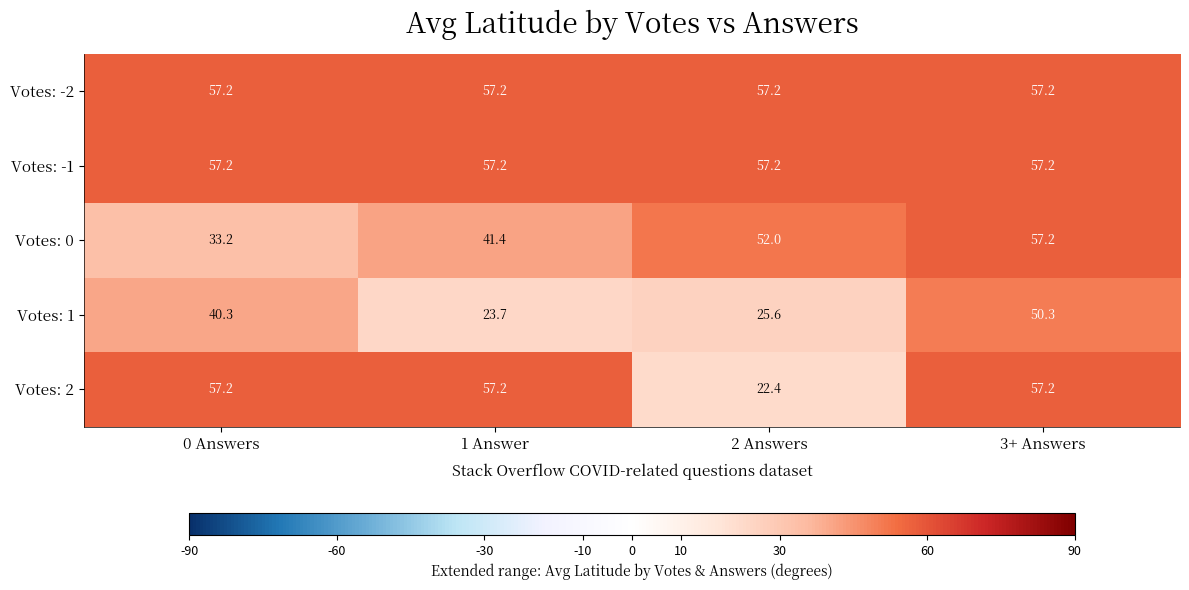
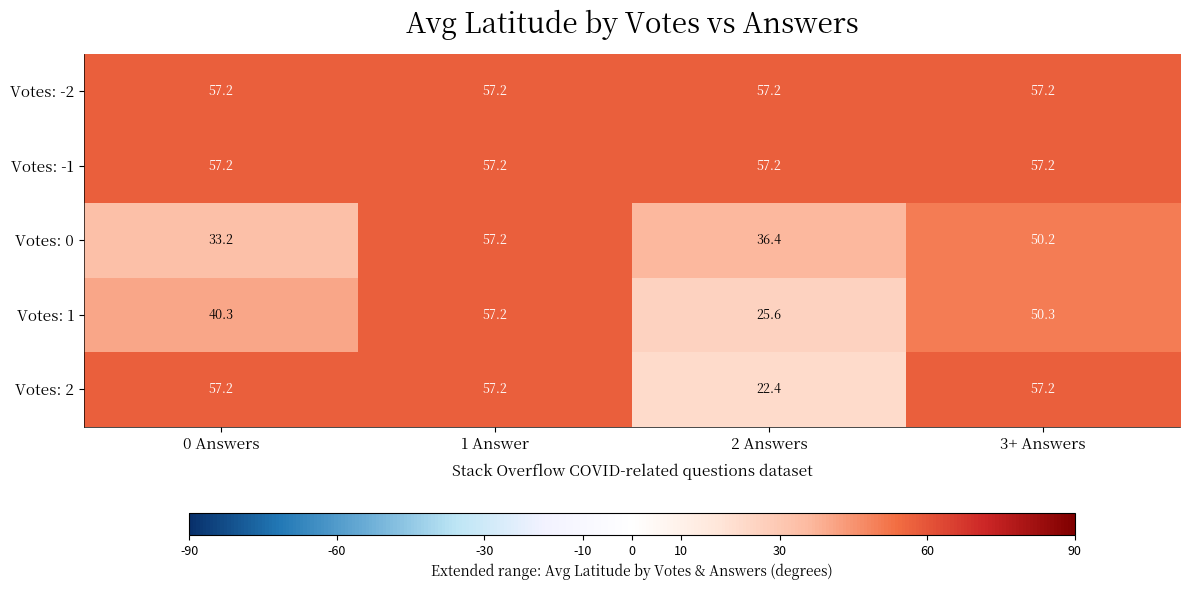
  {
    "Votes: -2": {
      "0 Answers": 57.2,
      "1 Answer": 57.2,
      "2 Answers": 57.2,
      "3+ Answers": 57.2
    },
    "Votes: -1": {
      "0 Answers": 57.2,
      "1 Answer": 57.2,
      "2 Answers": 57.2,
      "3+ Answers": 57.2
    },
    "Votes: 0": {
      "0 Answers": 33.2,
-     "1 Answer": 41.4,
-     "2 Answers": 52.0,
-     "3+ Answers": 57.2
+     "1 Answer": 57.2,
+     "2 Answers": 36.4,
+     "3+ Answers": 50.2
    },
    "Votes: 1": {
      "0 Answers": 40.3,
-     "1 Answer": 23.7,
+     "1 Answer": 57.2,
      "2 Answers": 25.6,
      "3+ Answers": 50.3
    },
    "Votes: 2": {
      "0 Answers": 57.2,
      "1 Answer": 57.2,
      "2 Answers": 22.4,
      "3+ Answers": 57.2
    }
  }
